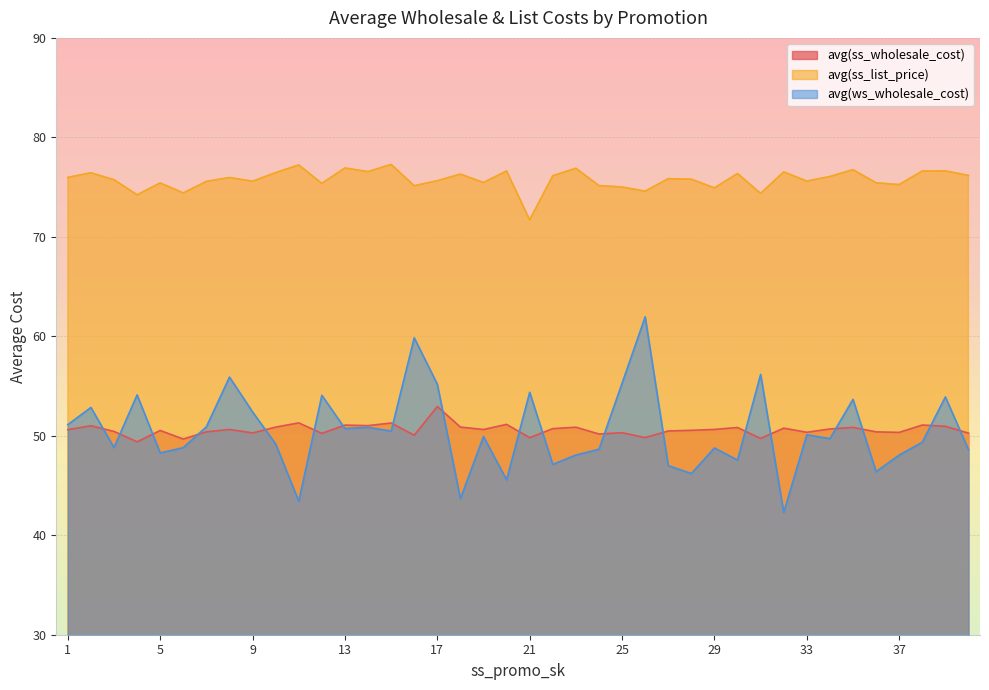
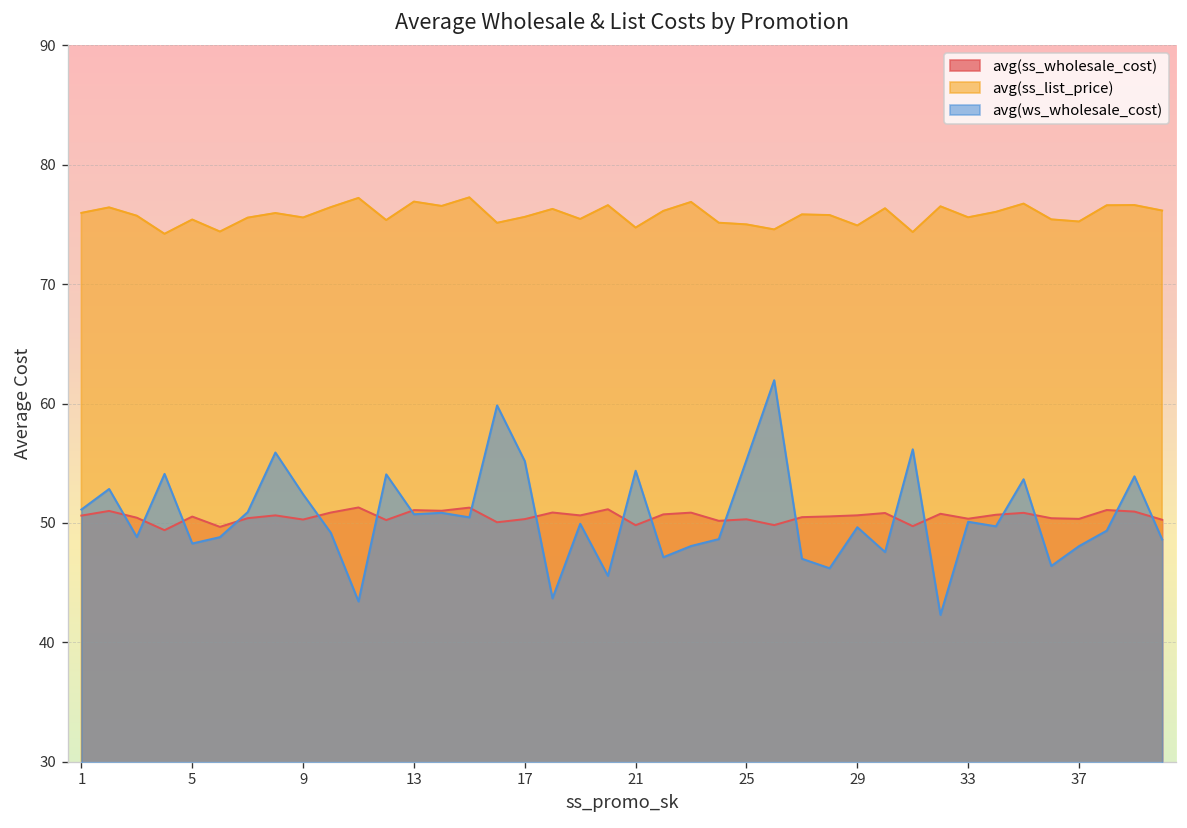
  {
    "avg(ss_wholesale_cost)": {
      "1": 51,
      "5": 51,
      "9": 50,
      "13": 51,
-     "17": 53,
+     "17": 50,
      "21": 50,
      "25": 50,
      "29": 51,
      "37": 50
    },
    "avg(ss_list_price)": {
      "1": 76,
      "5": 75,
      "9": 76,
      "13": 77,
      "17": 76,
-     "21": 72,
+     "21": 75,
      "25": 75,
      "29": 75,
      "33": 76,
      "37": 75
    },
    "avg(ws_wholesale_cost)": {
      "1": 51,
      "5": 48,
      "9": 52,
      "13": 51,
      "17": 55,
      "21": 54,
      "25": 55,
-     "29": 49,
+     "29": 50,
      "37": 48
    }
  }
